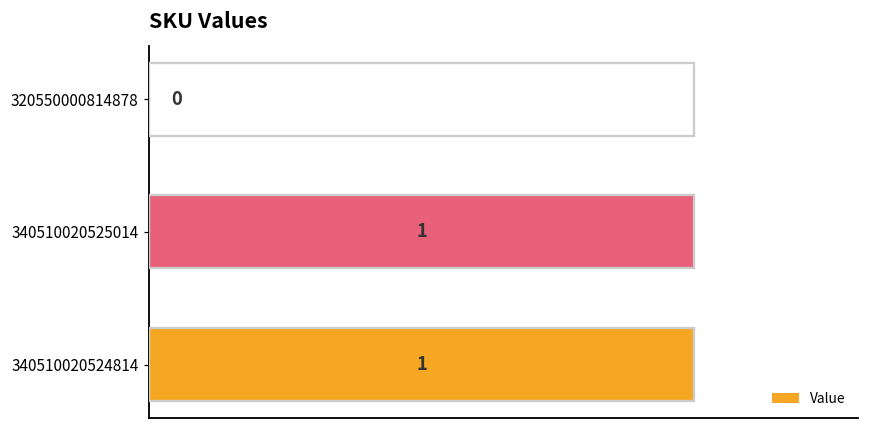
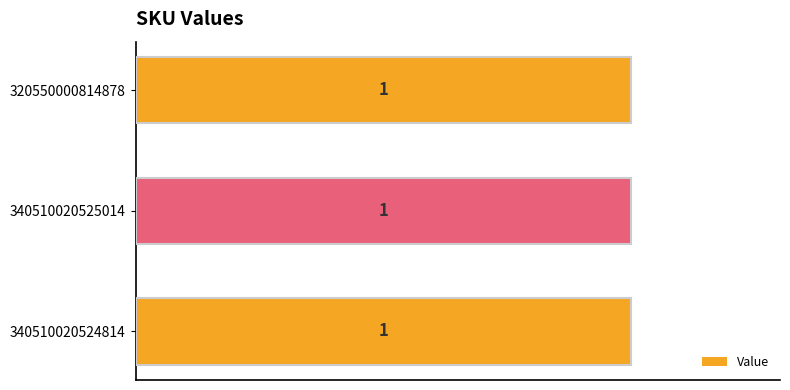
  {
-   "320550000814878": 0,
+   "320550000814878": 1,
    "340510020525014": 1,
    "340510020524814": 1
  }
